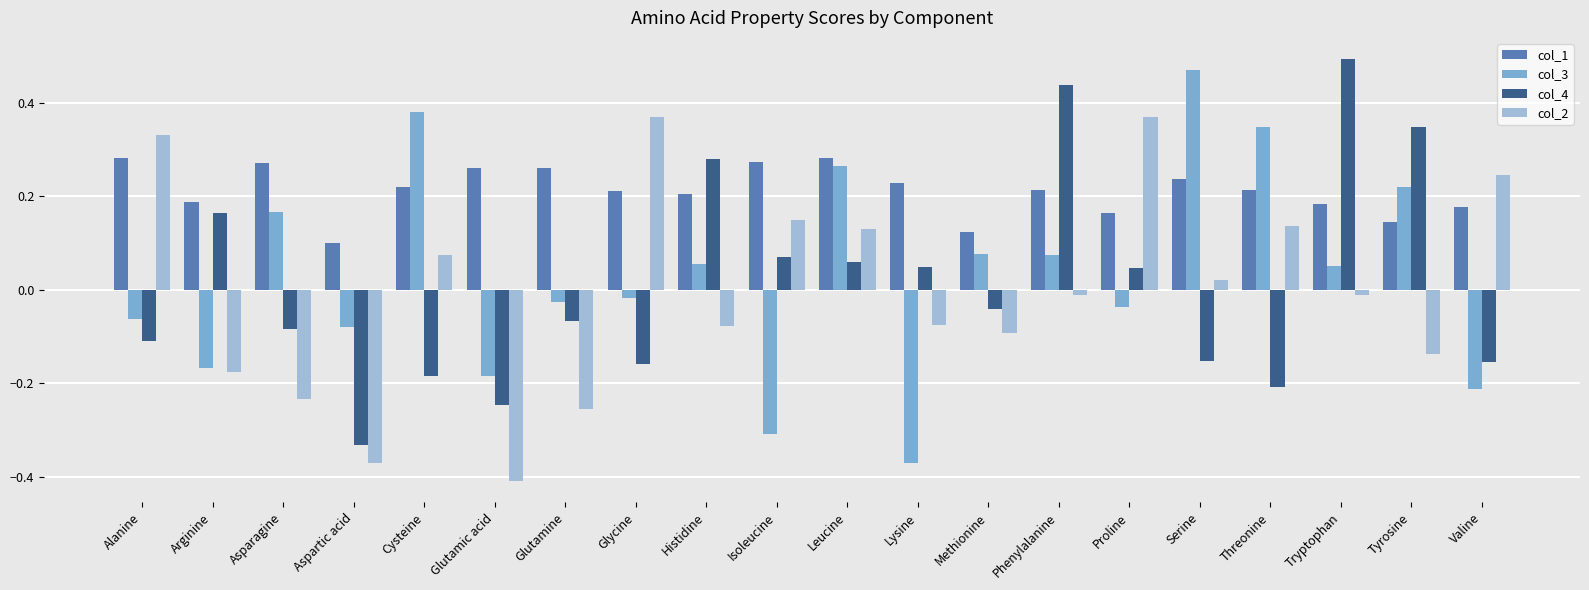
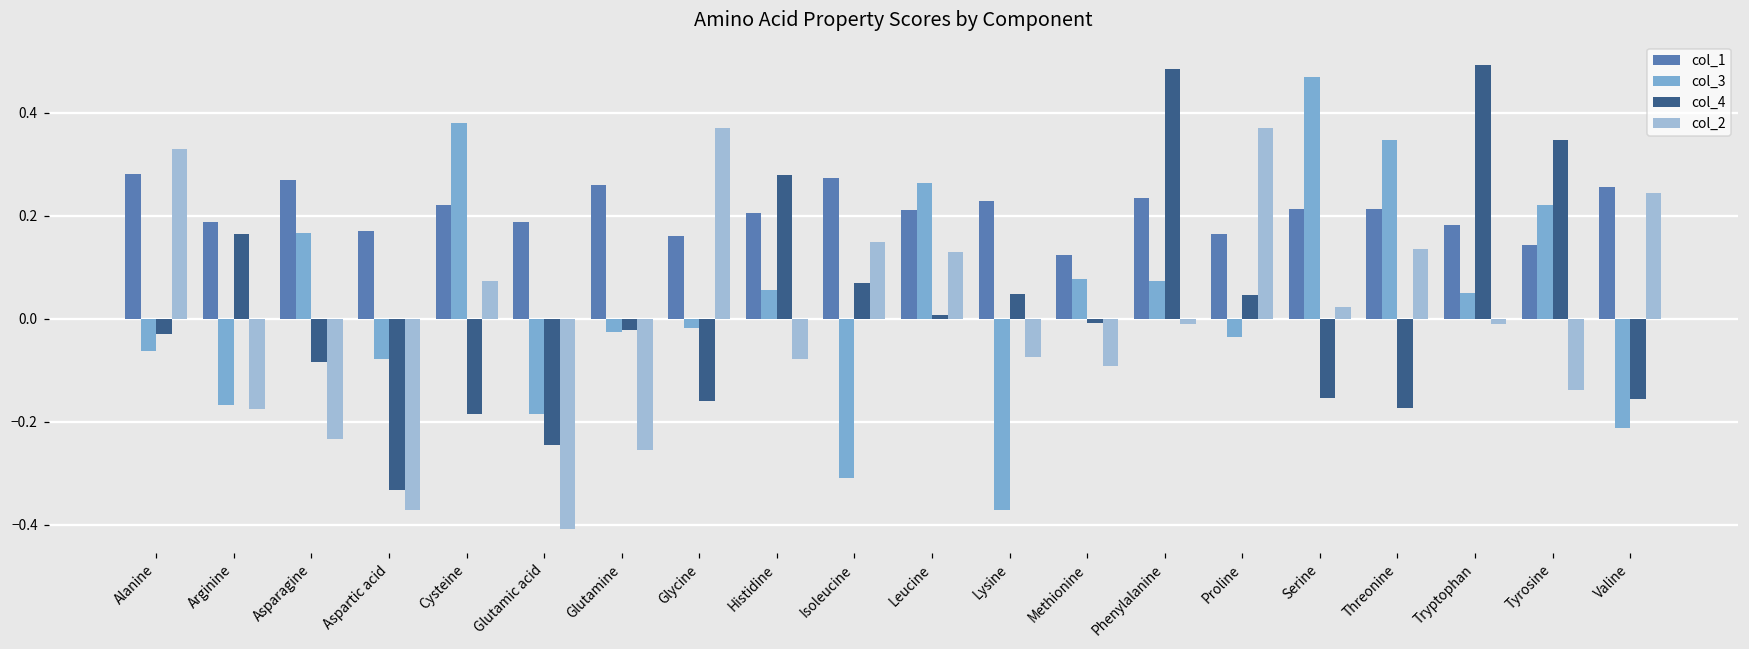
  {
    "col_1": {
      "Alanine": 0.28,
      "Arginine": 0.19,
      "Asparagine": 0.27,
-     "Aspartic acid": 0.10,
+     "Aspartic acid": 0.17,
      "Cysteine": 0.22,
-     "Glutamic acid": 0.26,
+     "Glutamic acid": 0.19,
      "Glutamine": 0.26,
-     "Glycine": 0.21,
+     "Glycine": 0.16,
      "Histidine": 0.21,
      "Isoleucine": 0.27,
-     "Leucine": 0.28,
+     "Leucine": 0.21,
      "Lysine": 0.23,
      "Methionine": 0.12,
-     "Phenylalanine": 0.21,
+     "Phenylalanine": 0.23,
      "Proline": 0.17,
-     "Serine": 0.24,
+     "Serine": 0.21,
      "Threonine": 0.21,
      "Tryptophan": 0.18,
      "Tyrosine": 0.14,
-     "Valine": 0.18
+     "Valine": 0.26
    },
    "col_4": {
-     "Alanine": -0.11,
+     "Alanine": -0.03,
      "Arginine": 0.17,
      "Asparagine": -0.08,
      "Aspartic acid": -0.33,
      "Cysteine": -0.18,
      "Glutamic acid": -0.25,
-     "Glutamine": -0.07,
+     "Glutamine": -0.02,
      "Glycine": -0.16,
      "Histidine": 0.28,
      "Isoleucine": 0.07,
-     "Leucine": 0.06,
+     "Leucine": 0.01,
      "Lysine": 0.05,
-     "Methionine": -0.04,
-     "Phenylalanine": 0.44,
+     "Methionine": -0.01,
+     "Phenylalanine": 0.49,
      "Proline": 0.05,
      "Serine": -0.15,
-     "Threonine": -0.21,
+     "Threonine": -0.17,
      "Tryptophan": 0.49,
      "Tyrosine": 0.35,
      "Valine": -0.16
    }
  }
